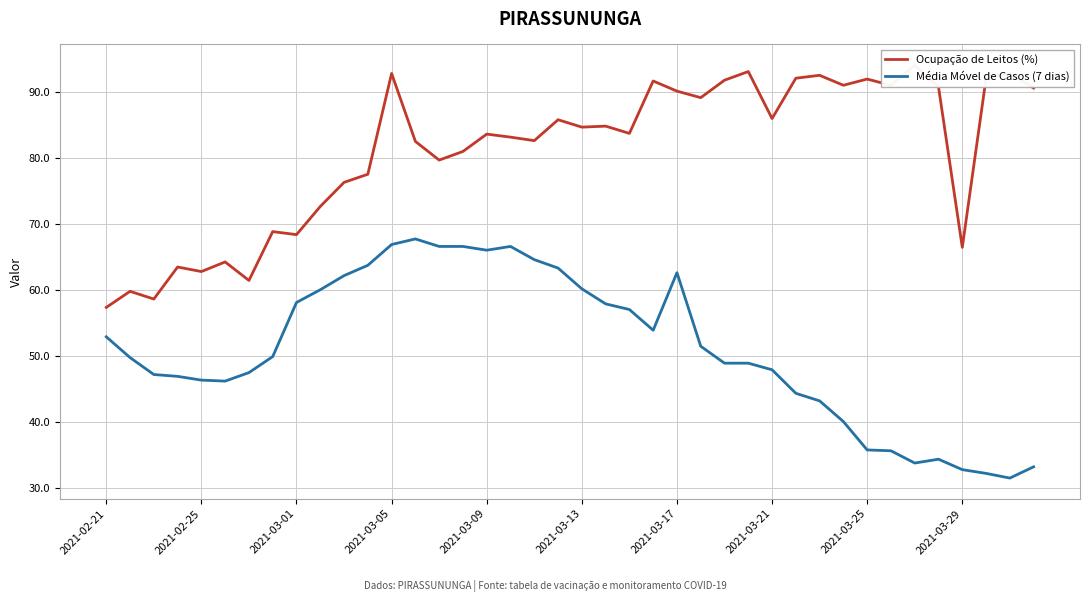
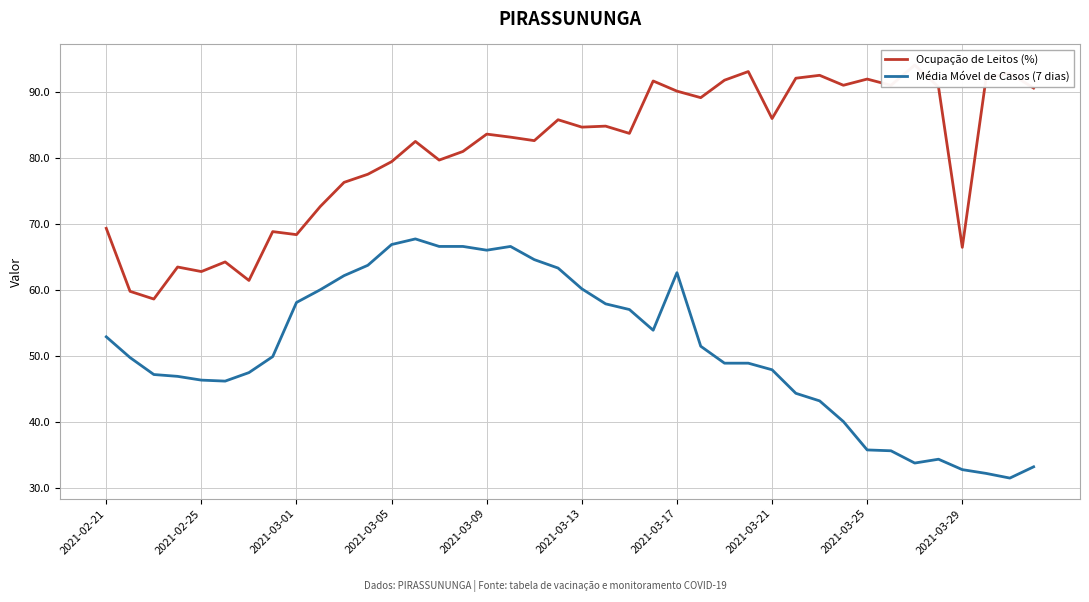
  {
    "Ocupação de Leitos (%)": {
-     "2021-02-21": 57,
+     "2021-02-21": 69,
      "2021-02-25": 63,
      "2021-03-01": 68,
-     "2021-03-05": 93,
+     "2021-03-05": 79,
      "2021-03-09": 84,
      "2021-03-13": 85,
      "2021-03-17": 90,
      "2021-03-21": 86,
      "2021-03-25": 92,
      "2021-03-29": 66
    },
    "Média Móvel de Casos (7 dias)": {
      "2021-02-21": 53,
      "2021-02-25": 46,
      "2021-03-01": 58,
      "2021-03-05": 67,
      "2021-03-09": 66,
      "2021-03-13": 60,
      "2021-03-17": 63,
      "2021-03-21": 48,
      "2021-03-25": 36,
      "2021-03-29": 33
    }
  }
